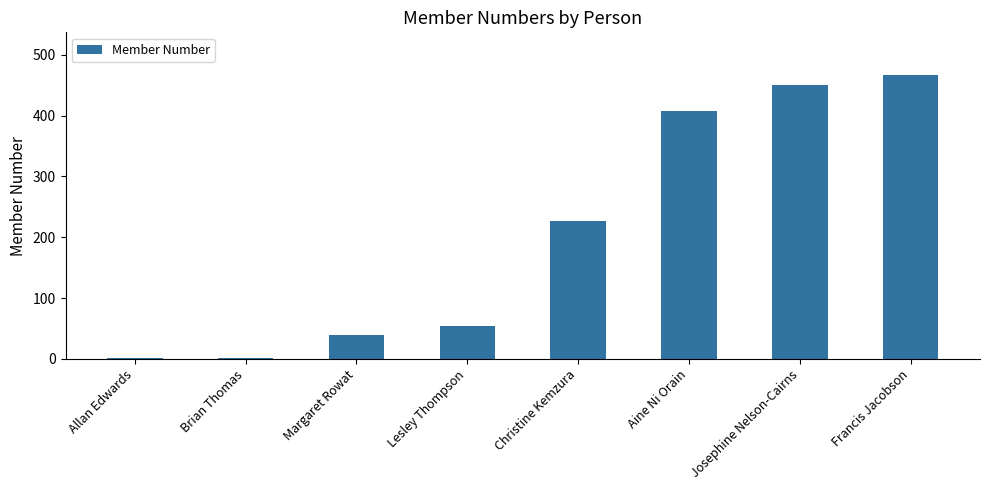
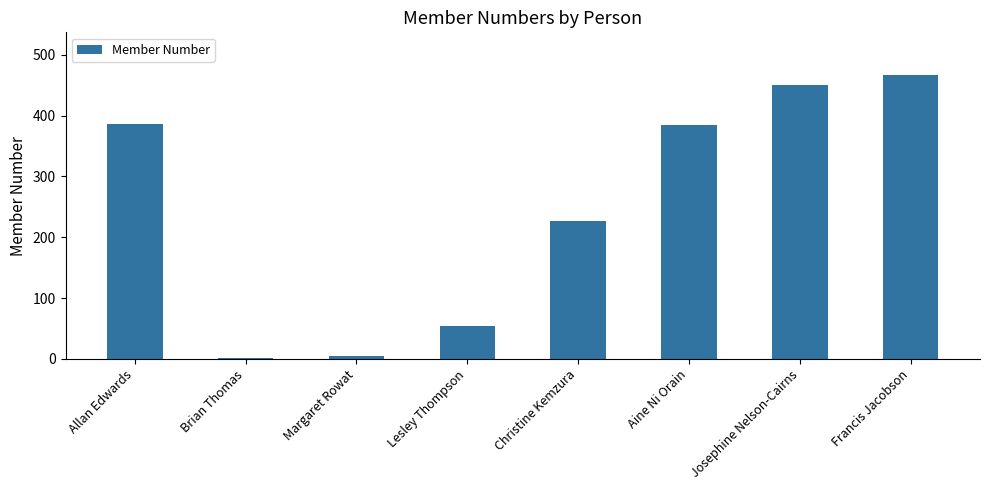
  {
-   "Allan Edwards": 0,
-   "Margaret Rowat": 40,
+   "Allan Edwards": 390,
+   "Margaret Rowat": 0,
    "Lesley Thompson": 50,
    "Christine Kemzura": 230,
-   "Aine Ni Orain": 410,
+   "Aine Ni Orain": 390,
    "Josephine Nelson-Cairns": 450,
    "Francis Jacobson": 470
  }
